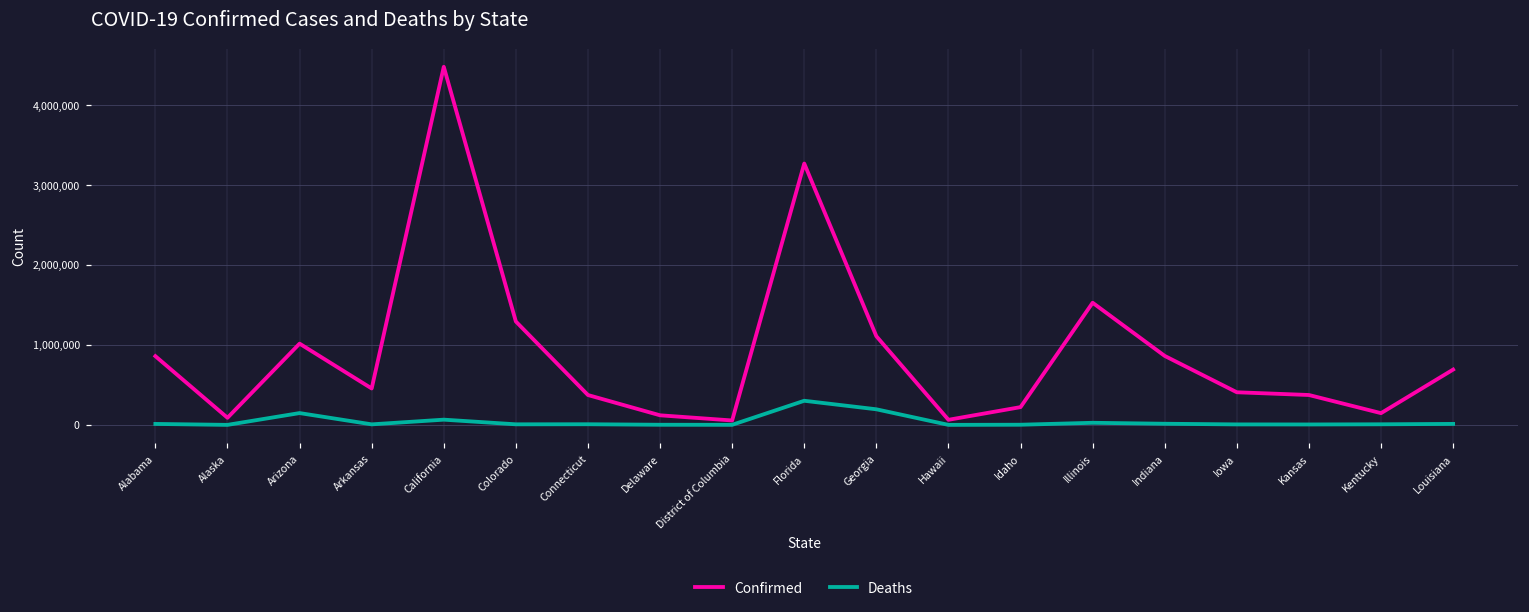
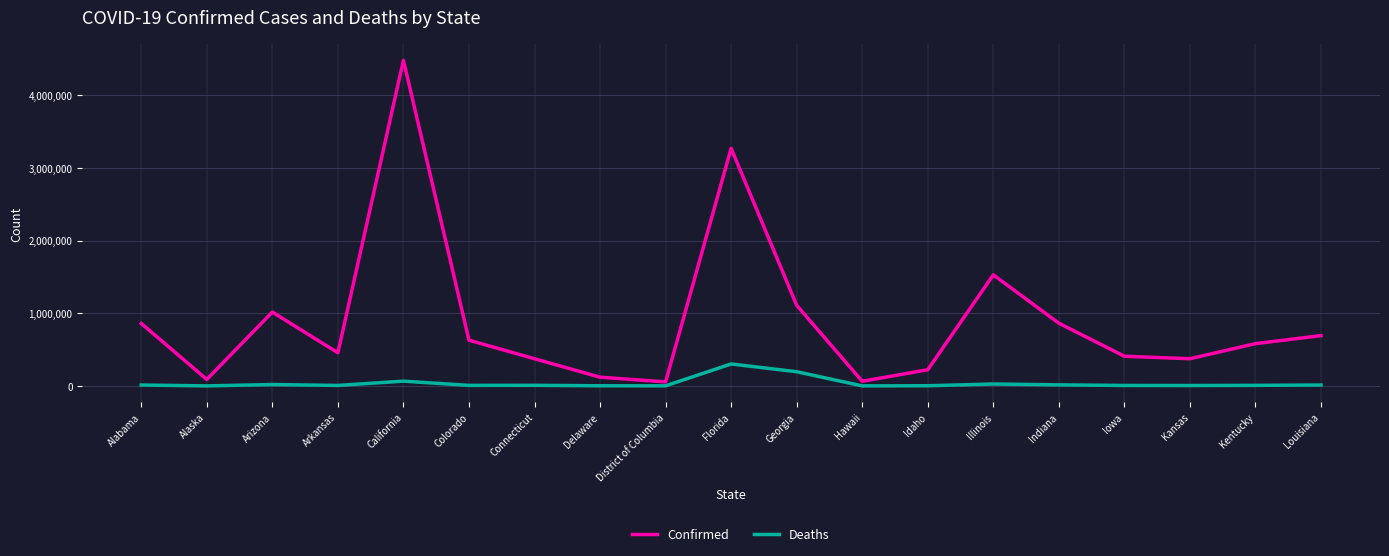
  {
    "Confirmed": {
      "Alabama": "900,000",
      "Alaska": "100,000",
      "Arizona": "1,000,000",
      "Arkansas": "500,000",
      "California": "4,500,000",
-     "Colorado": "1,300,000",
+     "Colorado": "600,000",
      "Connecticut": "400,000",
      "Delaware": "100,000",
      "District of Columbia": "100,000",
      "Florida": "3,300,000",
      "Georgia": "1,100,000",
      "Hawaii": "100,000",
      "Idaho": "200,000",
      "Illinois": "1,500,000",
      "Indiana": "900,000",
      "Iowa": "400,000",
      "Kansas": "400,000",
-     "Kentucky": "100,000",
+     "Kentucky": "600,000",
      "Louisiana": "700,000"
    },
    "Deaths": {
      "Alabama": "0",
      "Alaska": "0",
-     "Arizona": "100,000",
+     "Arizona": "0",
      "Arkansas": "0",
      "California": "100,000",
      "Colorado": "0",
      "Connecticut": "0",
      "Delaware": "0",
      "District of Columbia": "0",
      "Florida": "300,000",
      "Georgia": "200,000",
      "Hawaii": "0",
      "Idaho": "0",
      "Illinois": "0",
      "Indiana": "0",
      "Iowa": "0",
      "Kansas": "0",
      "Kentucky": "0",
      "Louisiana": "0"
    }
  }
